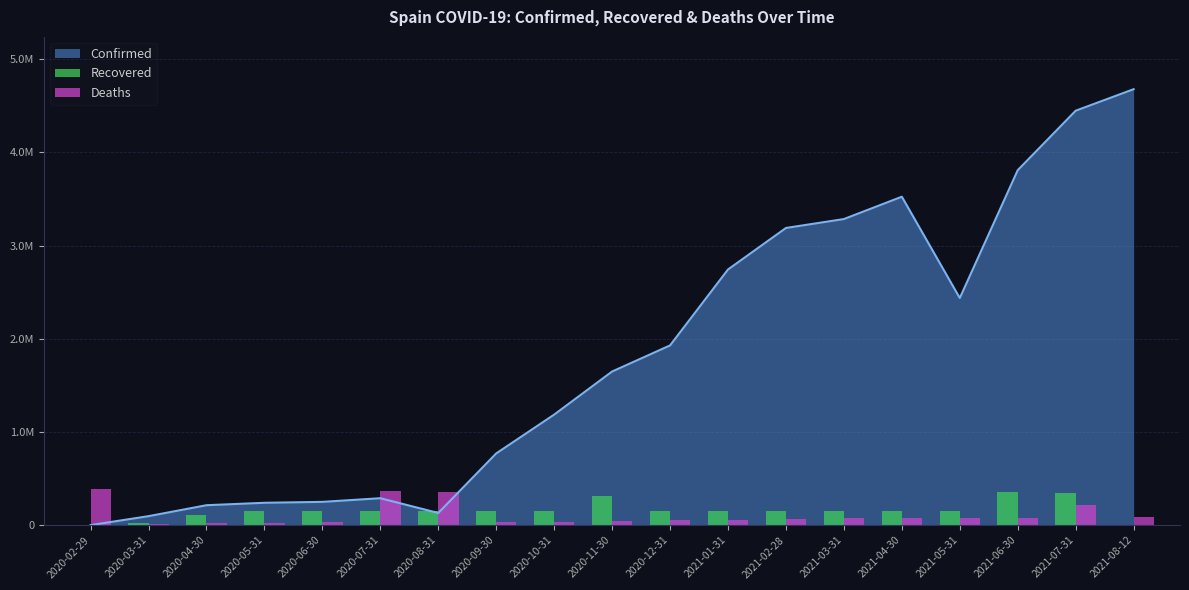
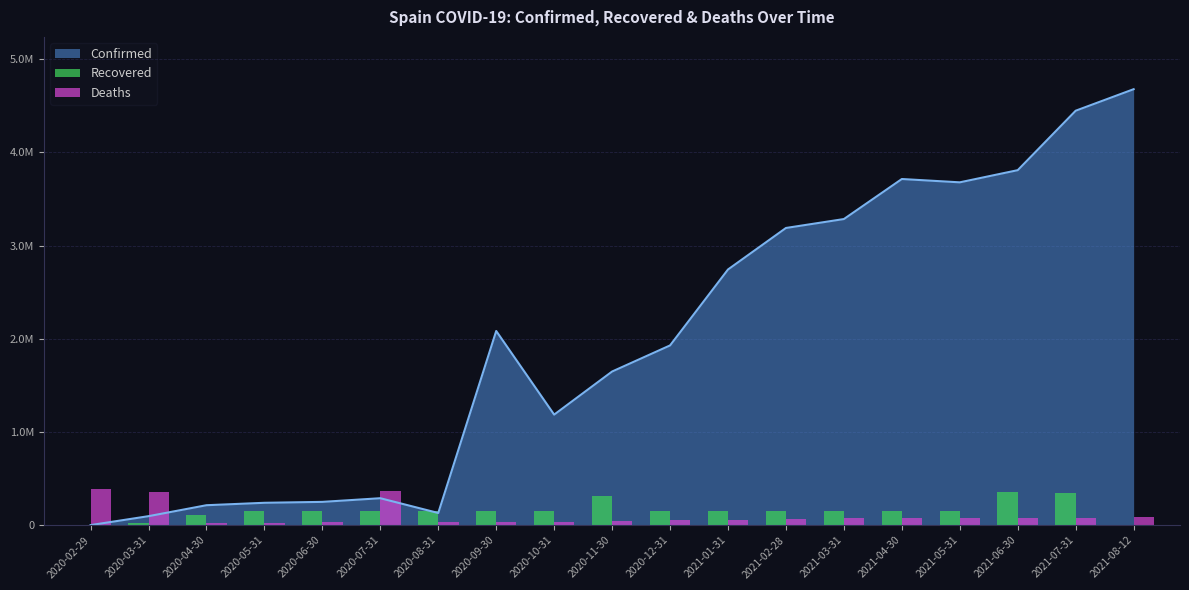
  {
    "Confirmed": {
      "2020-02-29": 0,
      "2020-03-31": 100000,
      "2020-04-30": 200000,
      "2020-05-31": 200000,
      "2020-06-30": 200000,
      "2020-07-31": 300000,
      "2020-08-31": 100000,
-     "2020-09-30": 800000,
+     "2020-09-30": 2100000,
      "2020-10-31": 1200000,
      "2020-11-30": 1600000,
      "2020-12-31": 1900000,
      "2021-01-31": 2700000,
      "2021-02-28": 3200000,
      "2021-03-31": 3300000,
-     "2021-04-30": 3500000,
-     "2021-05-31": 2400000,
+     "2021-04-30": 3700000,
+     "2021-05-31": 3700000,
      "2021-06-30": 3800000,
      "2021-07-31": 4400000,
      "2021-08-12": 4700000
    },
    "Recovered": {
      "2020-04-30": 100000,
      "2020-05-31": 200000,
      "2020-06-30": 200000,
      "2020-07-31": 200000,
      "2020-08-31": 200000,
      "2020-09-30": 200000,
      "2020-10-31": 200000,
      "2020-11-30": 300000,
      "2020-12-31": 200000,
      "2021-01-31": 200000,
      "2021-02-28": 200000,
      "2021-03-31": 200000,
      "2021-04-30": 200000,
      "2021-05-31": 200000,
      "2021-06-30": 400000,
      "2021-07-31": 300000,
      "2021-08-12": 0
    },
    "Deaths": {
      "2020-02-29": 400000,
-     "2020-03-31": 0,
+     "2020-03-31": 400000,
      "2020-05-31": 0,
      "2020-06-30": 0,
      "2020-07-31": 400000,
-     "2020-08-31": 400000,
+     "2020-08-31": 0,
      "2020-09-30": 0,
      "2020-10-31": 0,
      "2020-11-30": 0,
      "2020-12-31": 100000,
      "2021-01-31": 100000,
      "2021-02-28": 100000,
      "2021-03-31": 100000,
      "2021-04-30": 100000,
      "2021-05-31": 100000,
      "2021-06-30": 100000,
-     "2021-07-31": 200000,
+     "2021-07-31": 100000,
      "2021-08-12": 100000
    }
  }
